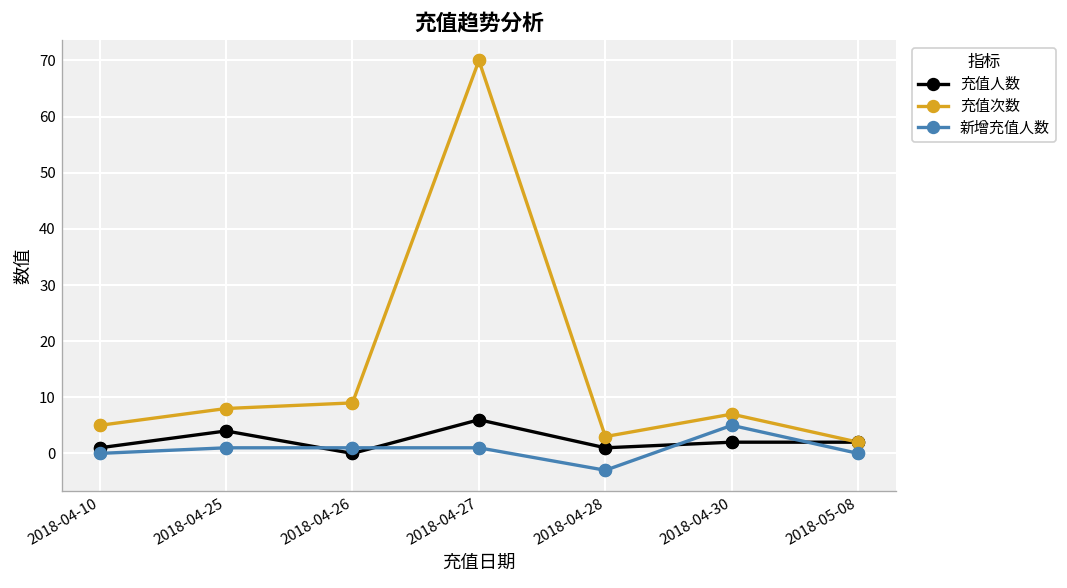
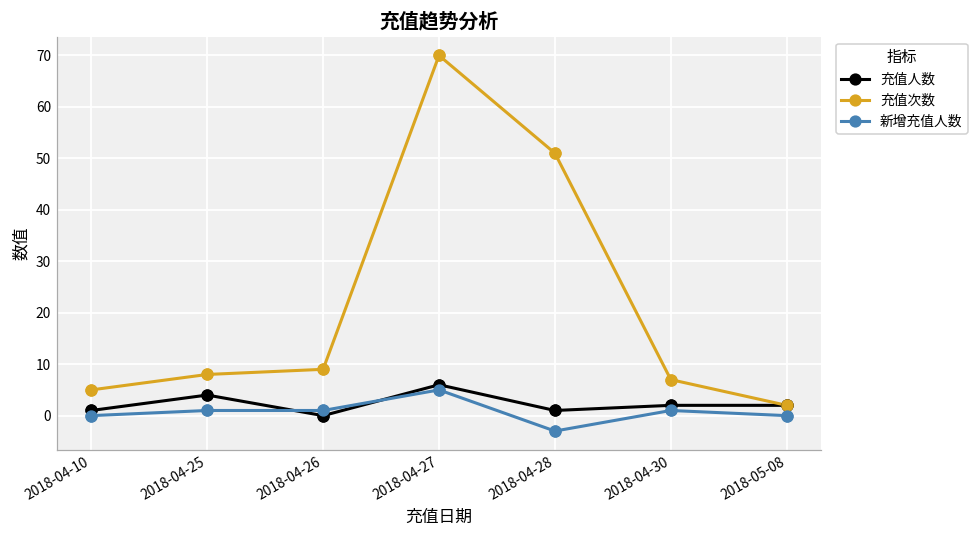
  {
    "充值人数": {
      "2018-04-10": 1,
      "2018-04-25": 4,
      "2018-04-26": 0,
      "2018-04-27": 6,
      "2018-04-28": 1,
      "2018-04-30": 2
    },
    "充值次数": {
      "2018-04-10": 5,
      "2018-04-25": 8,
      "2018-04-26": 9,
      "2018-04-27": 70,
-     "2018-04-28": 3,
+     "2018-04-28": 51,
      "2018-04-30": 7
    },
    "新增充值人数": {
      "2018-04-10": 0,
      "2018-04-25": 1,
      "2018-04-26": 1,
-     "2018-04-27": 1,
+     "2018-04-27": 5,
      "2018-04-28": -3,
-     "2018-04-30": 5,
+     "2018-04-30": 1,
      "2018-05-08": 0
    }
  }
